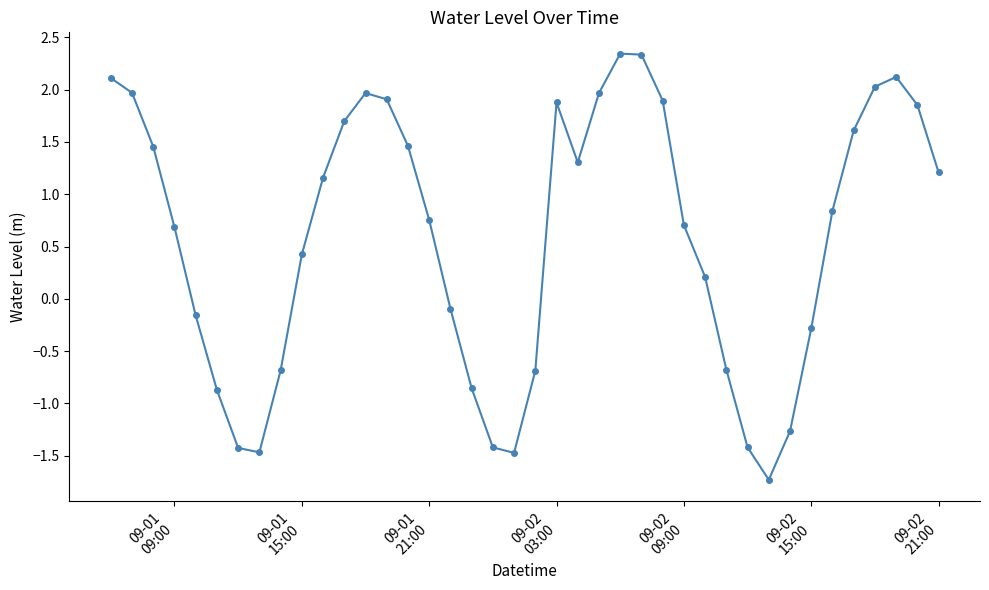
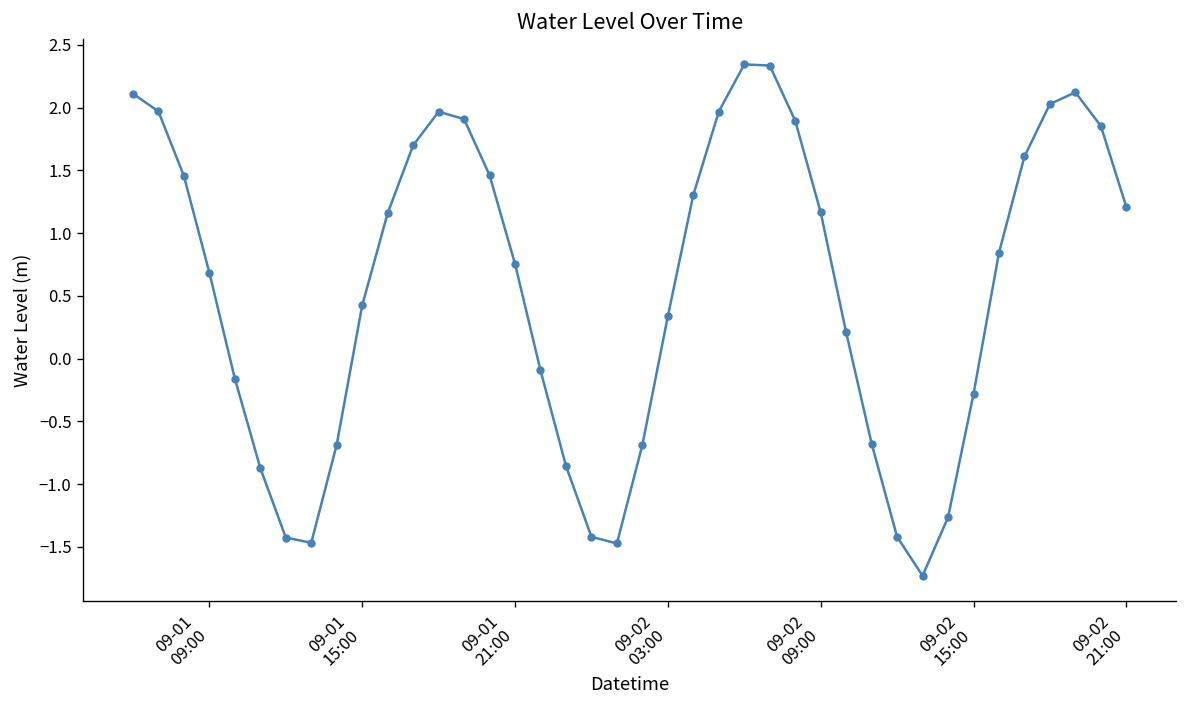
  {
    "09-01 09:00": 0.68,
    "09-01 15:00": 0.42,
    "09-01 21:00": 0.75,
-   "09-02 03:00": 1.88,
-   "09-02 09:00": 0.70,
+   "09-02 03:00": 0.34,
+   "09-02 09:00": 1.17,
    "09-02 15:00": -0.28,
    "09-02 21:00": 1.21
  }
